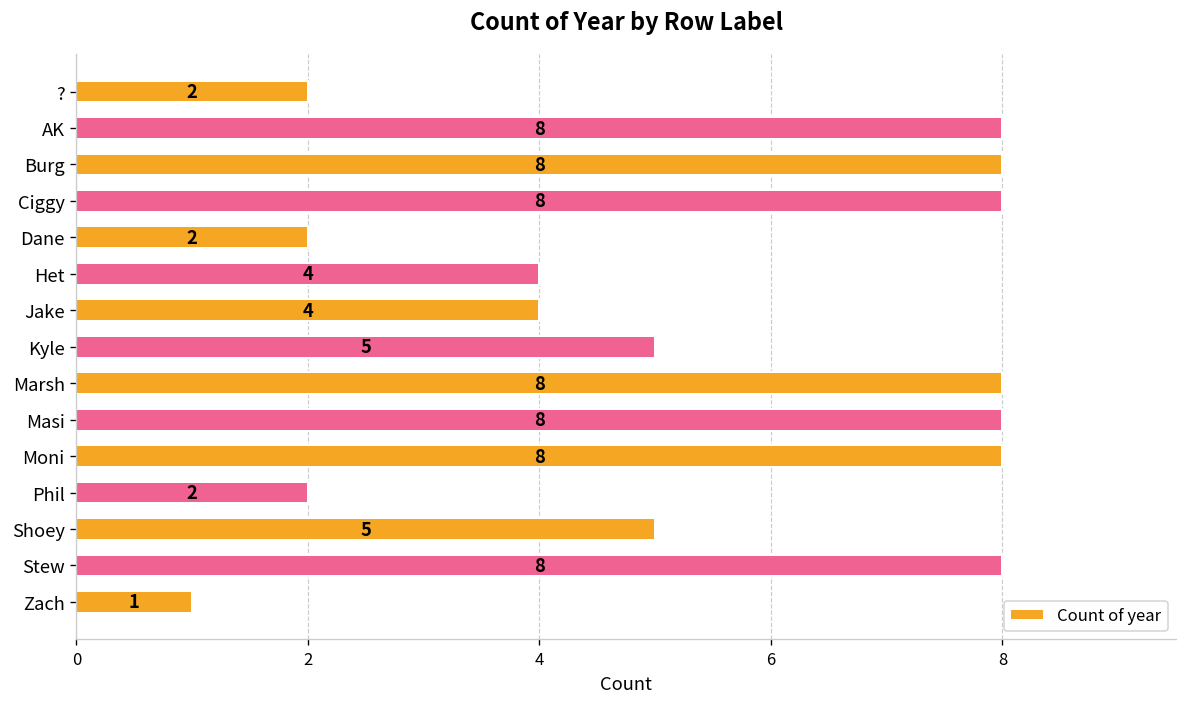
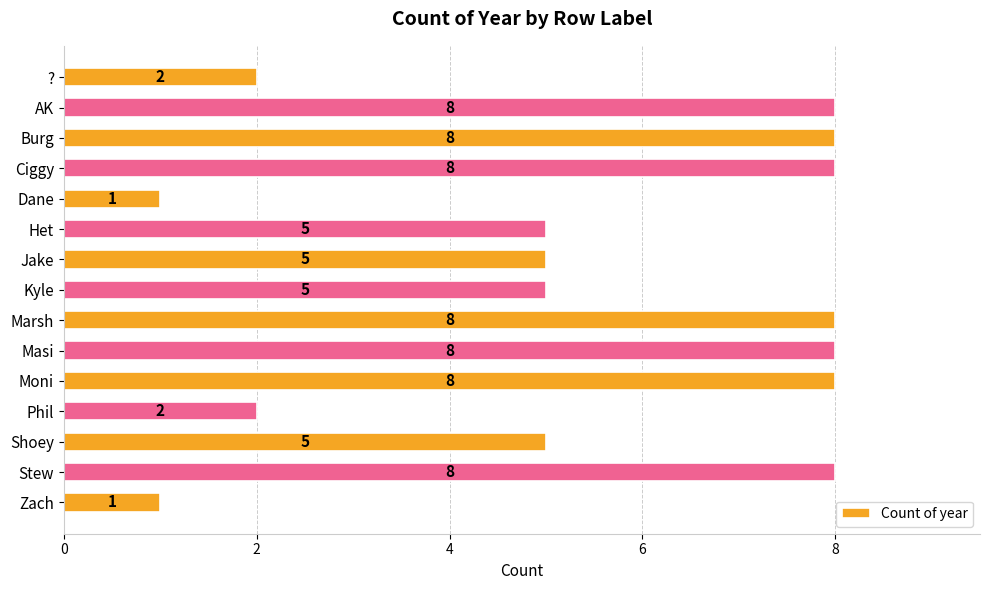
  {
    "?": 2,
    "AK": 8,
    "Burg": 8,
    "Ciggy": 8,
-   "Dane": 2,
-   "Het": 4,
-   "Jake": 4,
+   "Dane": 1,
+   "Het": 5,
+   "Jake": 5,
    "Kyle": 5,
    "Marsh": 8,
    "Masi": 8,
    "Moni": 8,
    "Phil": 2,
    "Shoey": 5,
    "Stew": 8,
    "Zach": 1
  }
